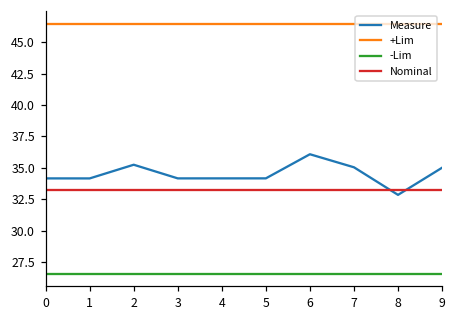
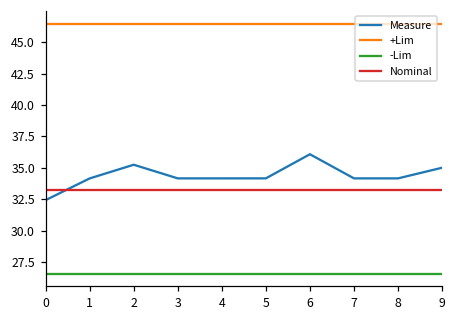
  {
    "Measure": {
-     "0": 34.2,
+     "0": 32.4,
      "1": 34.2,
      "2": 35.2,
      "3": 34.2,
      "4": 34.2,
      "5": 34.2,
      "6": 36.1,
-     "7": 35.0,
-     "8": 32.8,
+     "7": 34.2,
+     "8": 34.2,
      "9": 35.0
    },
    "+Lim": {
      "0": 46.5,
      "1": 46.5,
      "2": 46.5,
      "3": 46.5,
      "4": 46.5,
      "5": 46.5,
      "6": 46.5,
      "7": 46.5,
      "9": 46.5
    },
    "-Lim": {
      "0": 26.6,
      "1": 26.6,
      "2": 26.6,
      "3": 26.6,
      "4": 26.6,
      "5": 26.6,
      "6": 26.6,
      "7": 26.6,
      "8": 26.6,
      "9": 26.6
    },
    "Nominal": {
      "0": 33.2,
      "1": 33.2,
      "2": 33.2,
      "3": 33.2,
      "4": 33.2,
      "5": 33.2,
      "6": 33.2,
      "7": 33.2,
      "8": 33.2,
      "9": 33.2
    }
  }
